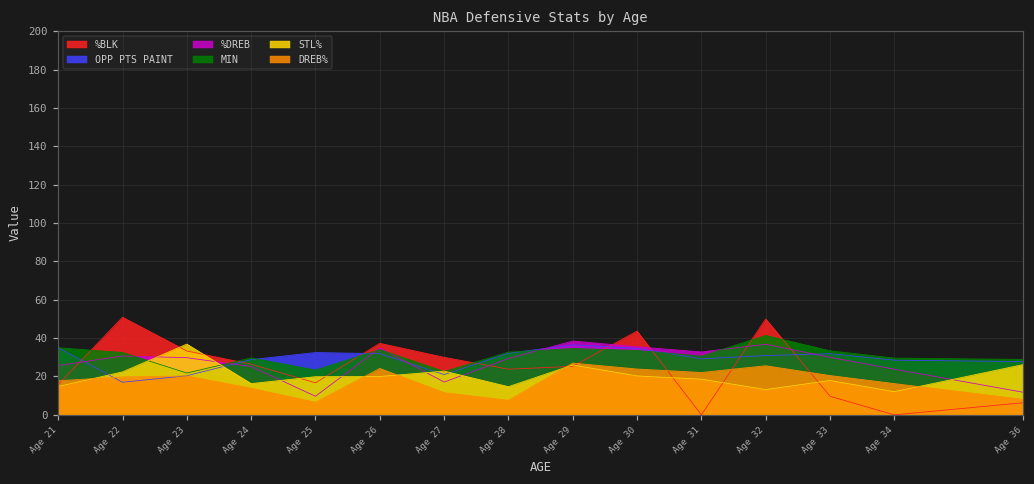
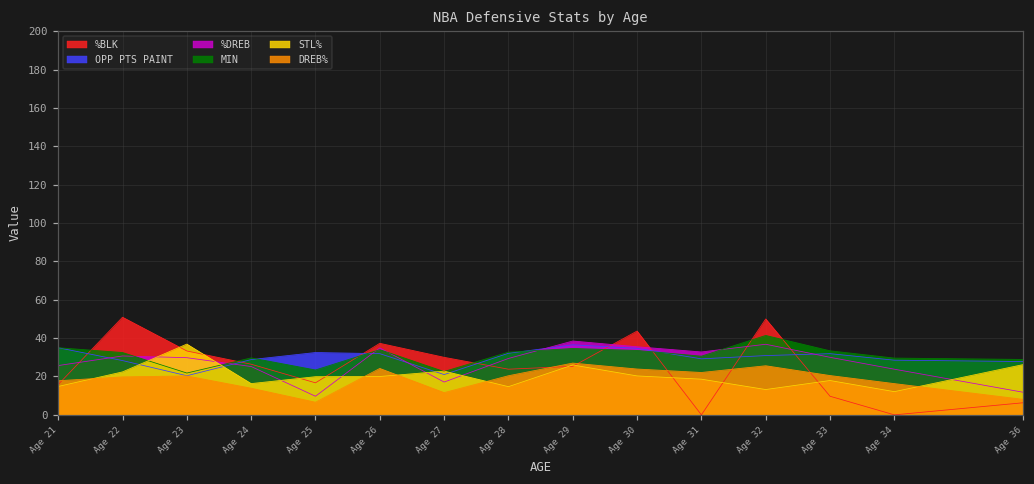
  {
    "%BLK": {
      "Age 22": 51,
      "Age 23": 33,
      "Age 25": 17,
      "Age 26": 37,
      "Age 27": 30,
      "Age 28": 24,
      "Age 30": 44,
      "Age 31": 0,
      "Age 32": 50,
      "Age 33": 10,
      "Age 34": 0,
      "Age 36": 6
    },
    "OPP PTS PAINT": {
-     "Age 22": 17,
+     "Age 22": 28,
      "Age 25": 33,
      "Age 26": 32,
      "Age 27": 21,
      "Age 29": 37,
      "Age 32": 31,
      "Age 33": 32
    },
    "%DREB": {
      "Age 21": 26,
      "Age 22": 31,
      "Age 23": 30,
      "Age 25": 10,
      "Age 27": 17,
      "Age 28": 29,
      "Age 29": 39,
      "Age 31": 33,
      "Age 32": 37,
      "Age 33": 30,
      "Age 34": 24,
      "Age 36": 12
    },
    "MIN": {
      "Age 22": 33,
      "Age 25": 23,
      "Age 29": 35,
      "Age 32": 41,
      "Age 33": 33
    },
    "STL%": {
      "Age 22": 22,
      "Age 23": 37,
      "Age 24": 16,
      "Age 25": 20,
      "Age 26": 20,
      "Age 28": 15,
      "Age 30": 20,
      "Age 31": 19,
      "Age 32": 13,
      "Age 33": 18,
      "Age 34": 12,
      "Age 36": 26
    },
    "DREB%": {
      "Age 21": 18,
      "Age 22": 20,
      "Age 24": 14,
      "Age 25": 7,
      "Age 26": 24,
      "Age 27": 12,
-     "Age 28": 8,
+     "Age 28": 20,
      "Age 30": 24,
      "Age 31": 22,
      "Age 32": 26,
      "Age 33": 21,
      "Age 34": 16,
      "Age 36": 8
    }
  }
